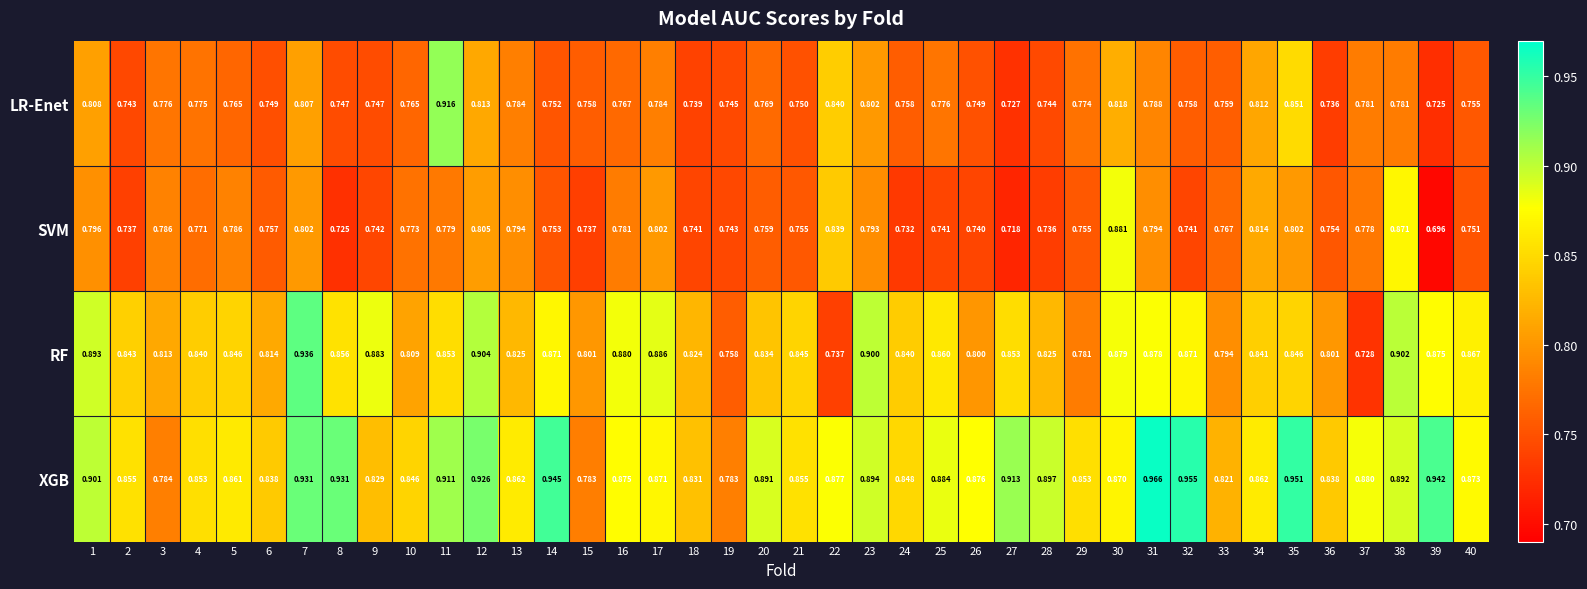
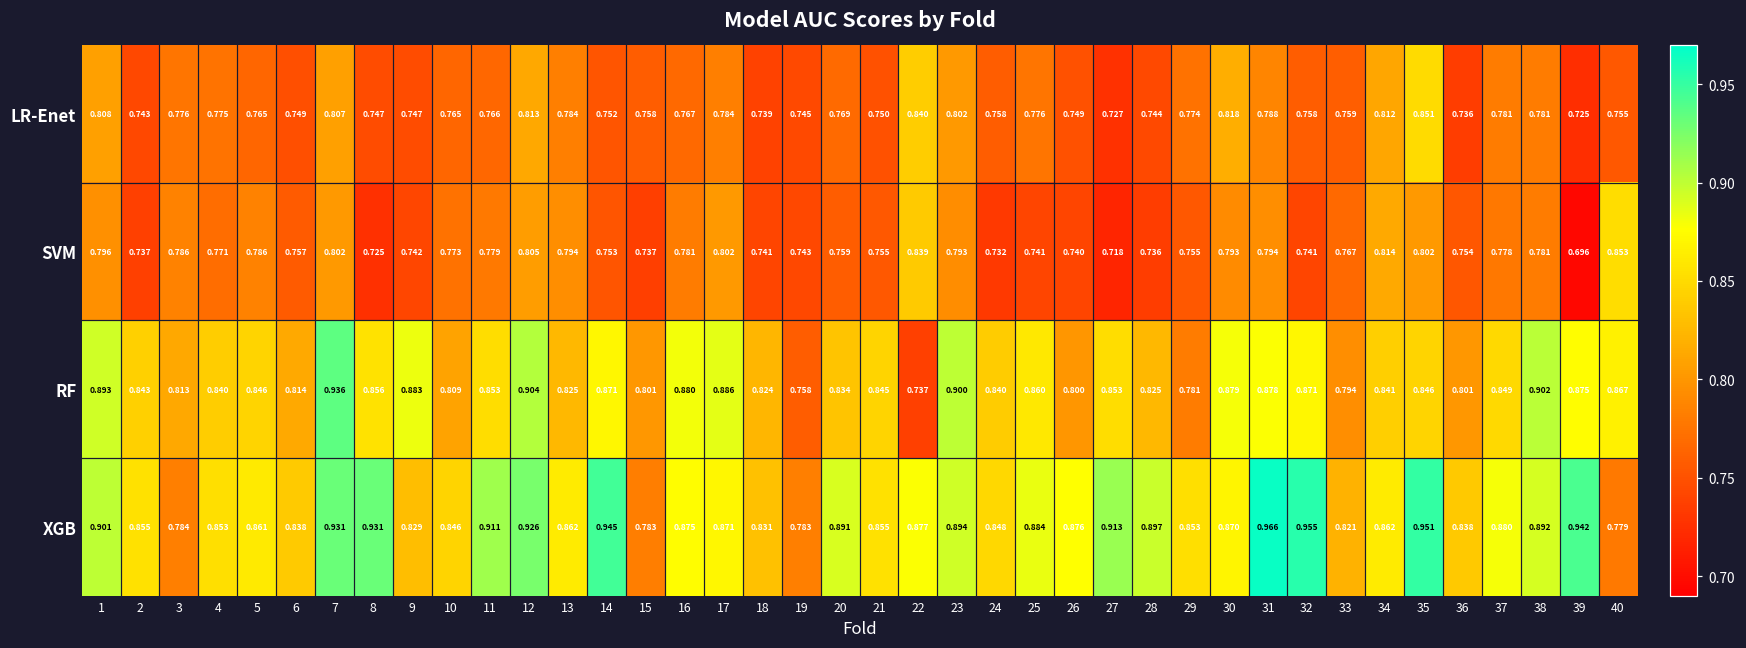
  {
    "LR-Enet": {
      "1": 0.808,
      "2": 0.743,
      "3": 0.776,
      "4": 0.775,
      "5": 0.765,
      "6": 0.749,
      "7": 0.807,
      "8": 0.747,
      "9": 0.747,
      "10": 0.765,
-     "11": 0.916,
+     "11": 0.766,
      "12": 0.813,
      "13": 0.784,
      "14": 0.752,
      "15": 0.758,
      "16": 0.767,
      "17": 0.784,
      "18": 0.739,
      "19": 0.745,
      "20": 0.769,
      "21": 0.750,
      "22": 0.840,
      "23": 0.802,
      "24": 0.758,
      "25": 0.776,
      "26": 0.749,
      "27": 0.727,
      "28": 0.744,
      "29": 0.774,
      "30": 0.818,
      "31": 0.788,
      "32": 0.758,
      "33": 0.759,
      "34": 0.812,
      "35": 0.851,
      "36": 0.736,
      "37": 0.781,
      "38": 0.781,
      "39": 0.725,
      "40": 0.755
    },
    "SVM": {
      "1": 0.796,
      "2": 0.737,
      "3": 0.786,
      "4": 0.771,
      "5": 0.786,
      "6": 0.757,
      "7": 0.802,
      "8": 0.725,
      "9": 0.742,
      "10": 0.773,
      "11": 0.779,
      "12": 0.805,
      "13": 0.794,
      "14": 0.753,
      "15": 0.737,
      "16": 0.781,
      "17": 0.802,
      "18": 0.741,
      "19": 0.743,
      "20": 0.759,
      "21": 0.755,
      "22": 0.839,
      "23": 0.793,
      "24": 0.732,
      "25": 0.741,
      "26": 0.740,
      "27": 0.718,
      "28": 0.736,
      "29": 0.755,
-     "30": 0.881,
+     "30": 0.793,
      "31": 0.794,
      "32": 0.741,
      "33": 0.767,
      "34": 0.814,
      "35": 0.802,
      "36": 0.754,
      "37": 0.778,
-     "38": 0.871,
+     "38": 0.781,
      "39": 0.696,
-     "40": 0.751
+     "40": 0.853
    },
    "RF": {
      "1": 0.893,
      "2": 0.843,
      "3": 0.813,
      "4": 0.840,
      "5": 0.846,
      "6": 0.814,
      "7": 0.936,
      "8": 0.856,
      "9": 0.883,
      "10": 0.809,
      "11": 0.853,
      "12": 0.904,
      "13": 0.825,
      "14": 0.871,
      "15": 0.801,
      "16": 0.880,
      "17": 0.886,
      "18": 0.824,
      "19": 0.758,
      "20": 0.834,
      "21": 0.845,
      "22": 0.737,
      "23": 0.900,
      "24": 0.840,
      "25": 0.860,
      "26": 0.800,
      "27": 0.853,
      "28": 0.825,
      "29": 0.781,
      "30": 0.879,
      "31": 0.878,
      "32": 0.871,
      "33": 0.794,
      "34": 0.841,
      "35": 0.846,
      "36": 0.801,
-     "37": 0.728,
+     "37": 0.849,
      "38": 0.902,
      "39": 0.875,
      "40": 0.867
    },
    "XGB": {
      "1": 0.901,
      "2": 0.855,
      "3": 0.784,
      "4": 0.853,
      "5": 0.861,
      "6": 0.838,
      "7": 0.931,
      "8": 0.931,
      "9": 0.829,
      "10": 0.846,
      "11": 0.911,
      "12": 0.926,
      "13": 0.862,
      "14": 0.945,
      "15": 0.783,
      "16": 0.875,
      "17": 0.871,
      "18": 0.831,
      "19": 0.783,
      "20": 0.891,
      "21": 0.855,
      "22": 0.877,
      "23": 0.894,
      "24": 0.848,
      "25": 0.884,
      "26": 0.876,
      "27": 0.913,
      "28": 0.897,
      "29": 0.853,
      "30": 0.870,
      "31": 0.966,
      "32": 0.955,
      "33": 0.821,
      "34": 0.862,
      "35": 0.951,
      "36": 0.838,
      "37": 0.880,
      "38": 0.892,
      "39": 0.942,
-     "40": 0.873
+     "40": 0.779
    }
  }
